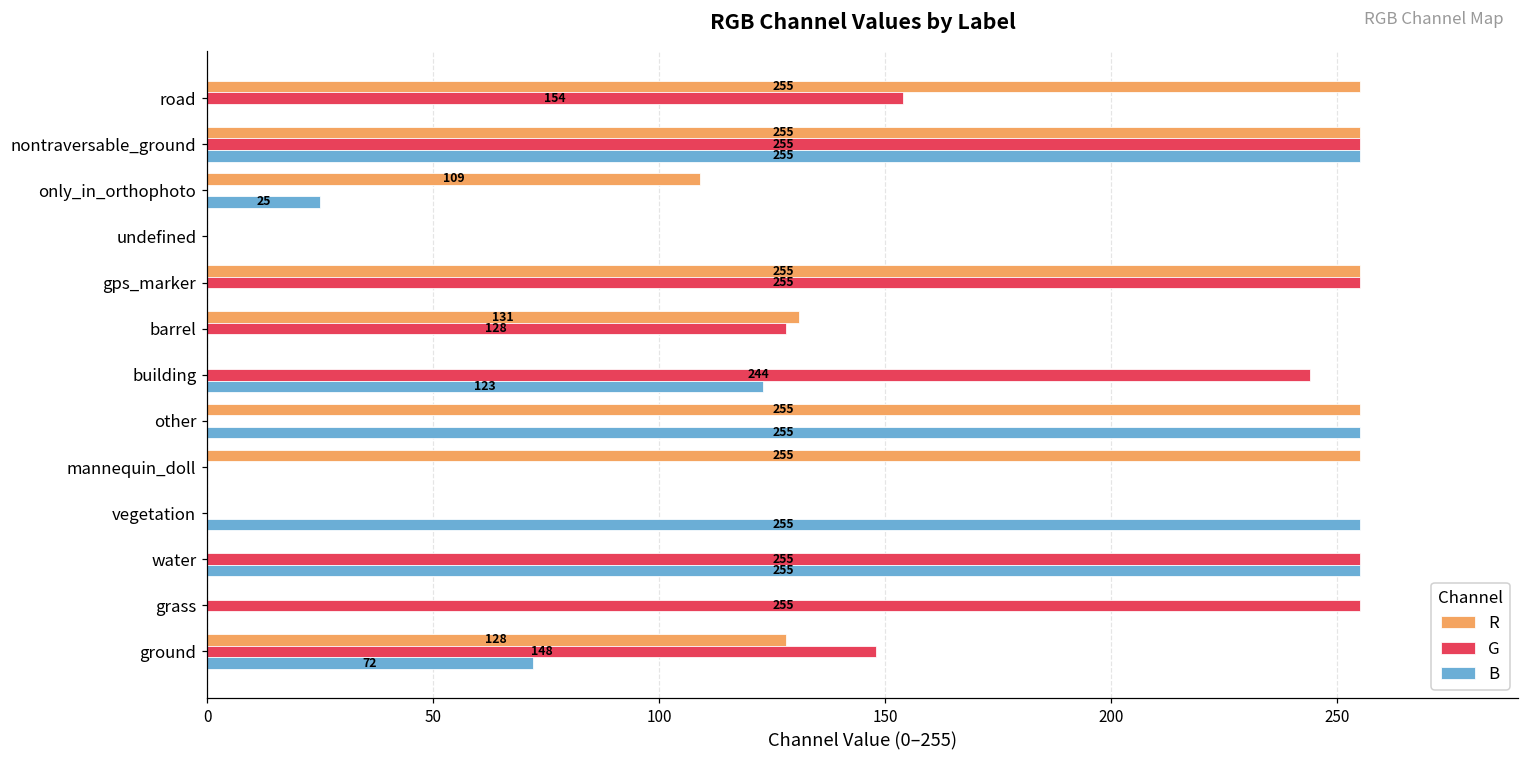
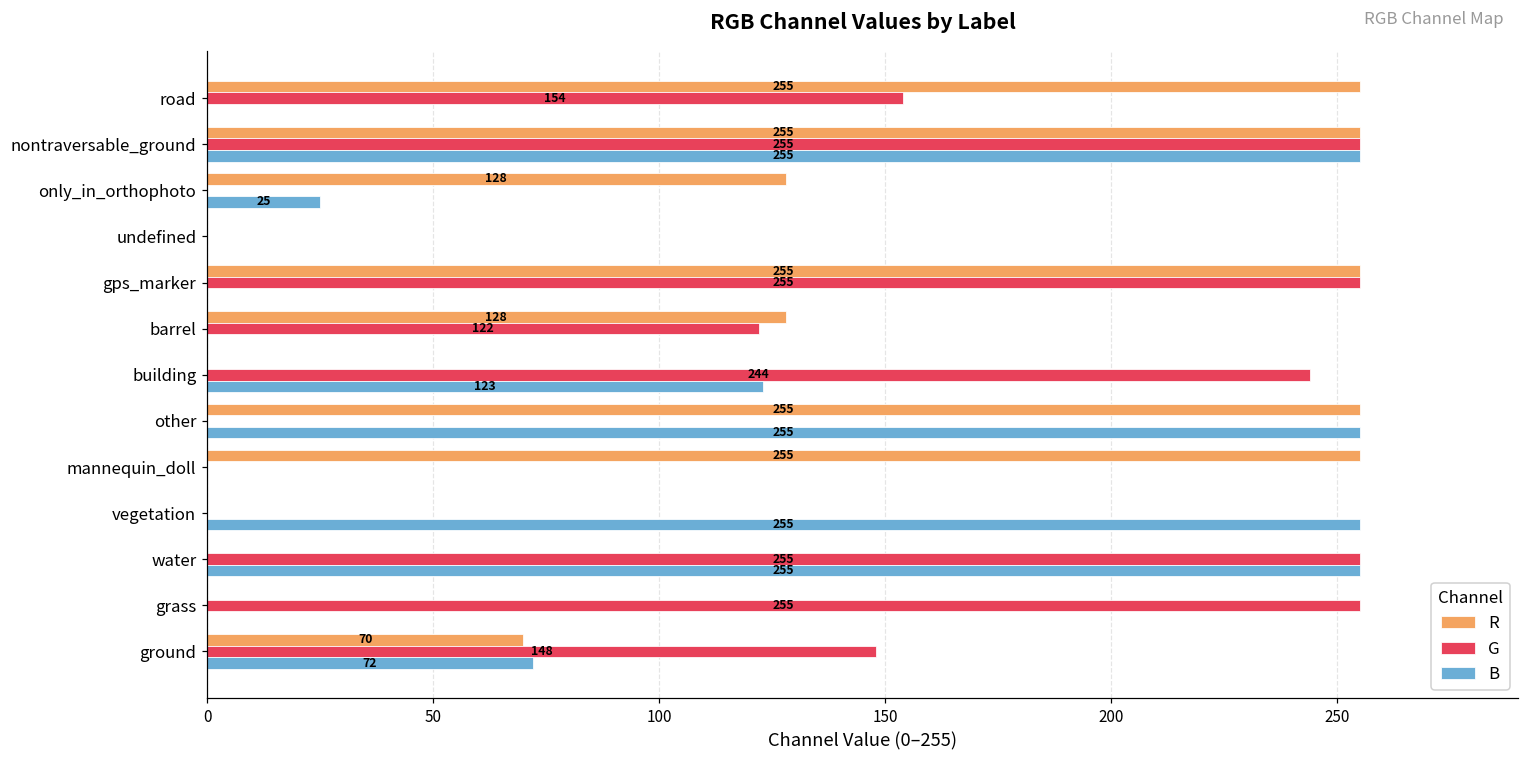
  {
    "R": {
      "road": 255,
-     "only_in_orthophoto": 109,
-     "barrel": 131,
+     "only_in_orthophoto": 128,
+     "barrel": 128,
      "other": 255,
      "mannequin_doll": 255,
-     "ground": 128
+     "ground": 70
    },
    "G": {
      "road": 154,
-     "barrel": 128,
+     "barrel": 122,
      "building": 244,
      "grass": 255,
      "ground": 148
    },
    "B": {
      "only_in_orthophoto": 25,
      "building": 123,
      "other": 255,
      "vegetation": 255,
      "ground": 72
    }
  }
